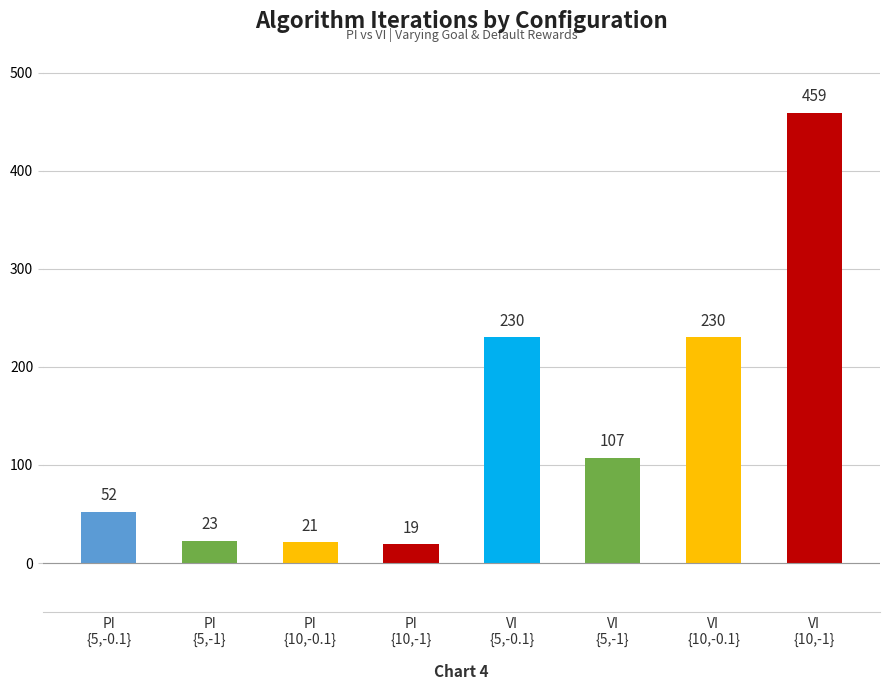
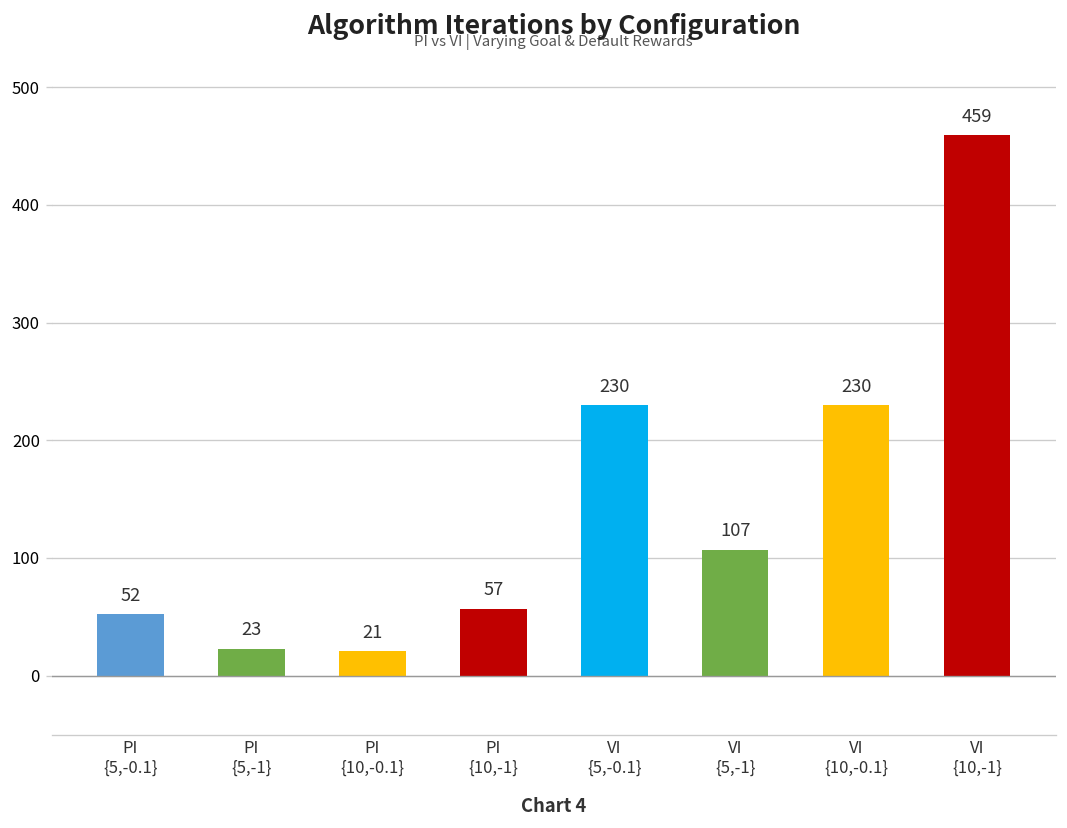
  {
    "PI {5,-0.1}": 52,
    "PI {5,-1}": 23,
    "PI {10,-0.1}": 21,
-   "PI {10,-1}": 19,
+   "PI {10,-1}": 57,
    "VI {5,-0.1}": 230,
    "VI {5,-1}": 107,
    "VI {10,-0.1}": 230,
    "VI {10,-1}": 459
  }
